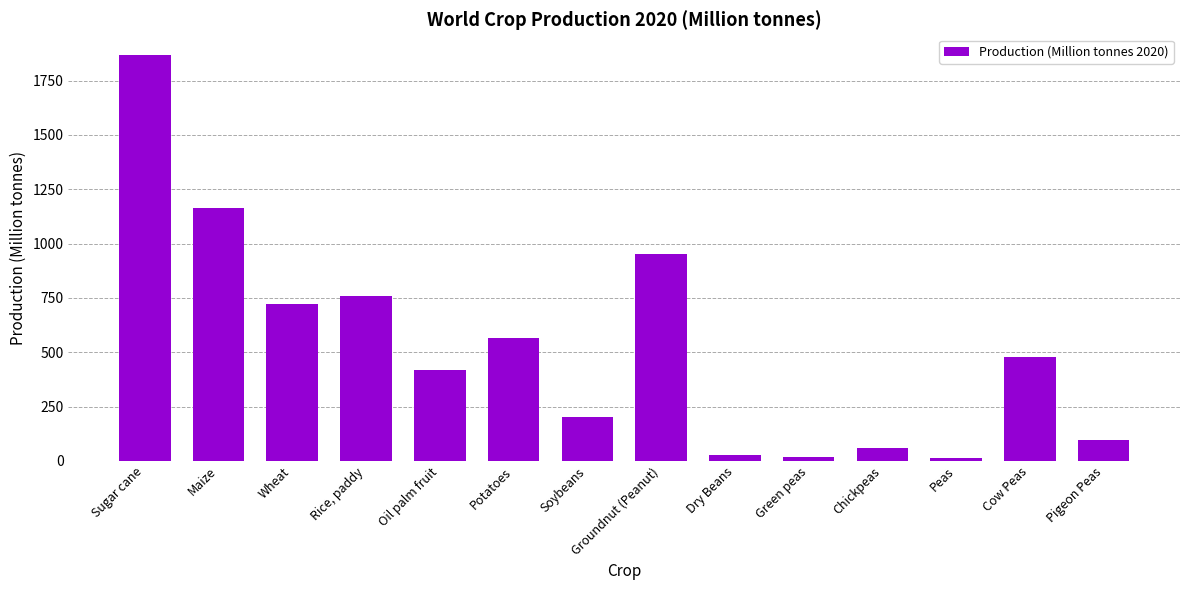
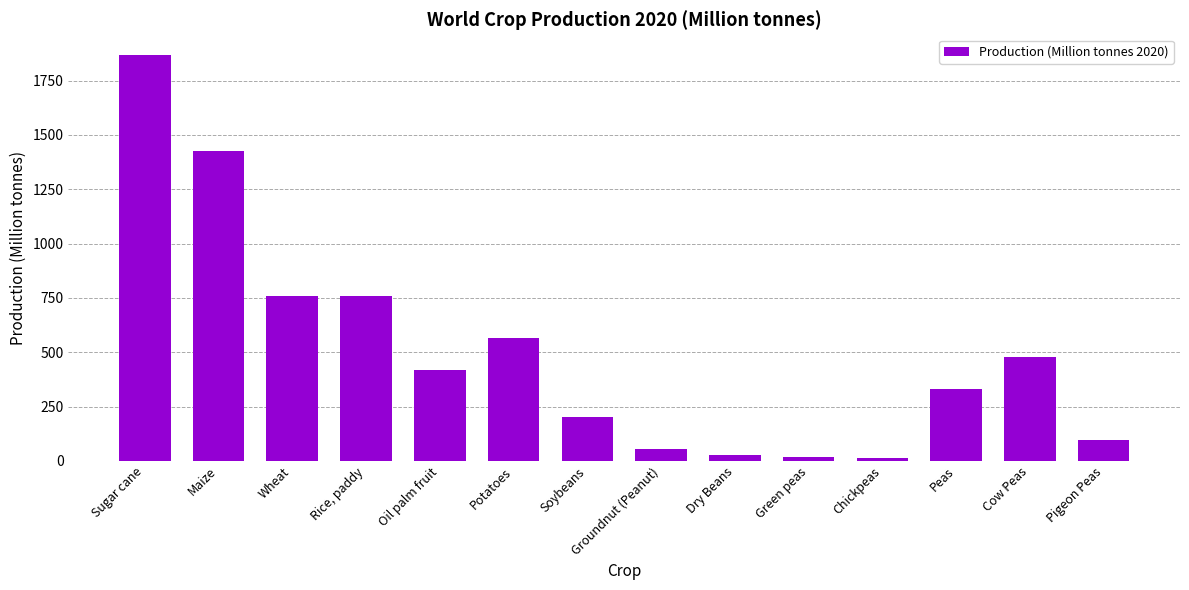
  {
    "Sugar cane": 1870,
-   "Maize": 1160,
-   "Wheat": 720,
+   "Maize": 1430,
+   "Wheat": 760,
    "Rice, paddy": 760,
    "Oil palm fruit": 420,
    "Potatoes": 570,
    "Soybeans": 200,
-   "Groundnut (Peanut)": 950,
+   "Groundnut (Peanut)": 50,
    "Dry Beans": 30,
    "Green peas": 20,
-   "Chickpeas": 60,
-   "Peas": 10,
+   "Chickpeas": 20,
+   "Peas": 330,
    "Cow Peas": 480,
    "Pigeon Peas": 100
  }
